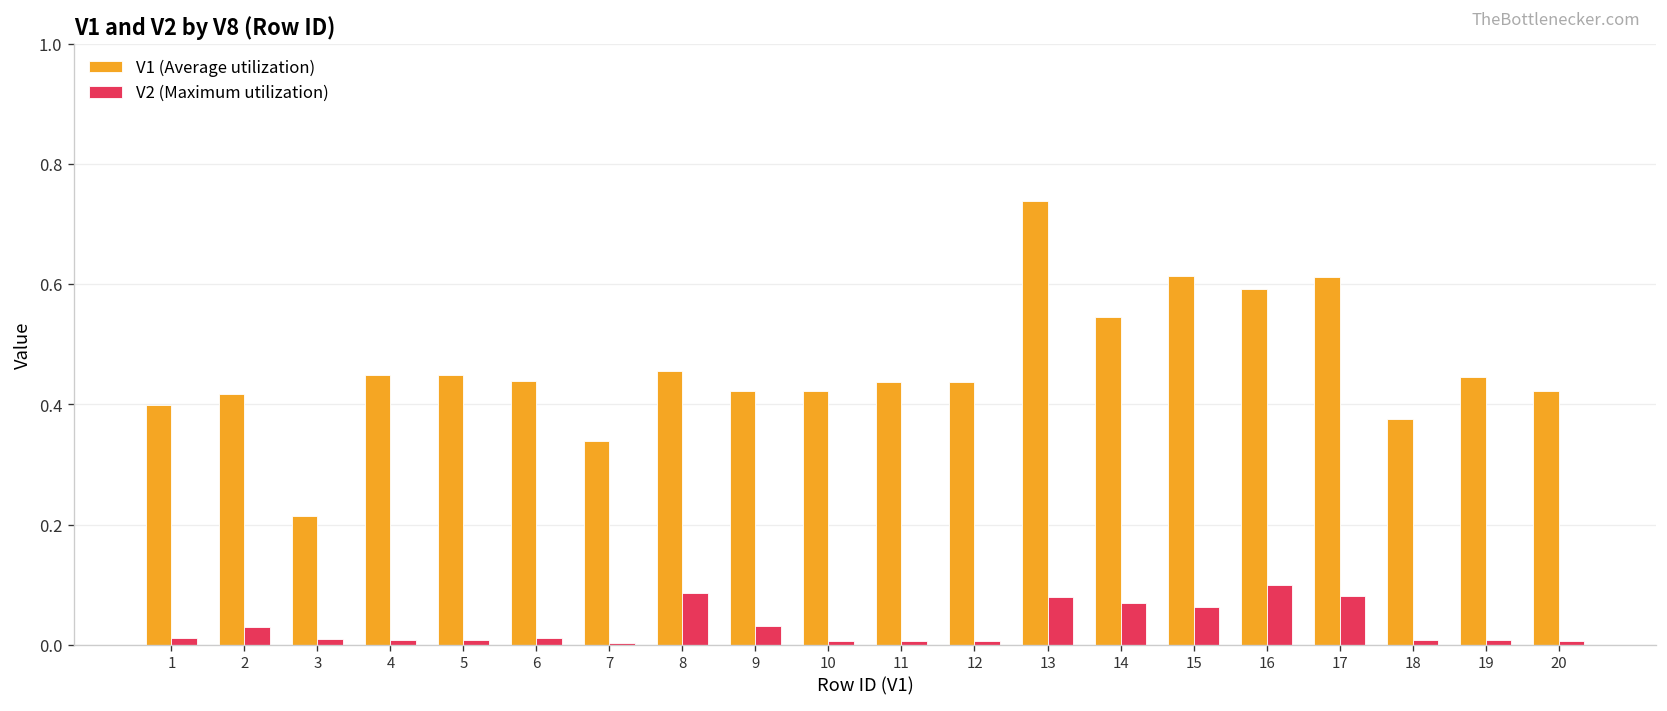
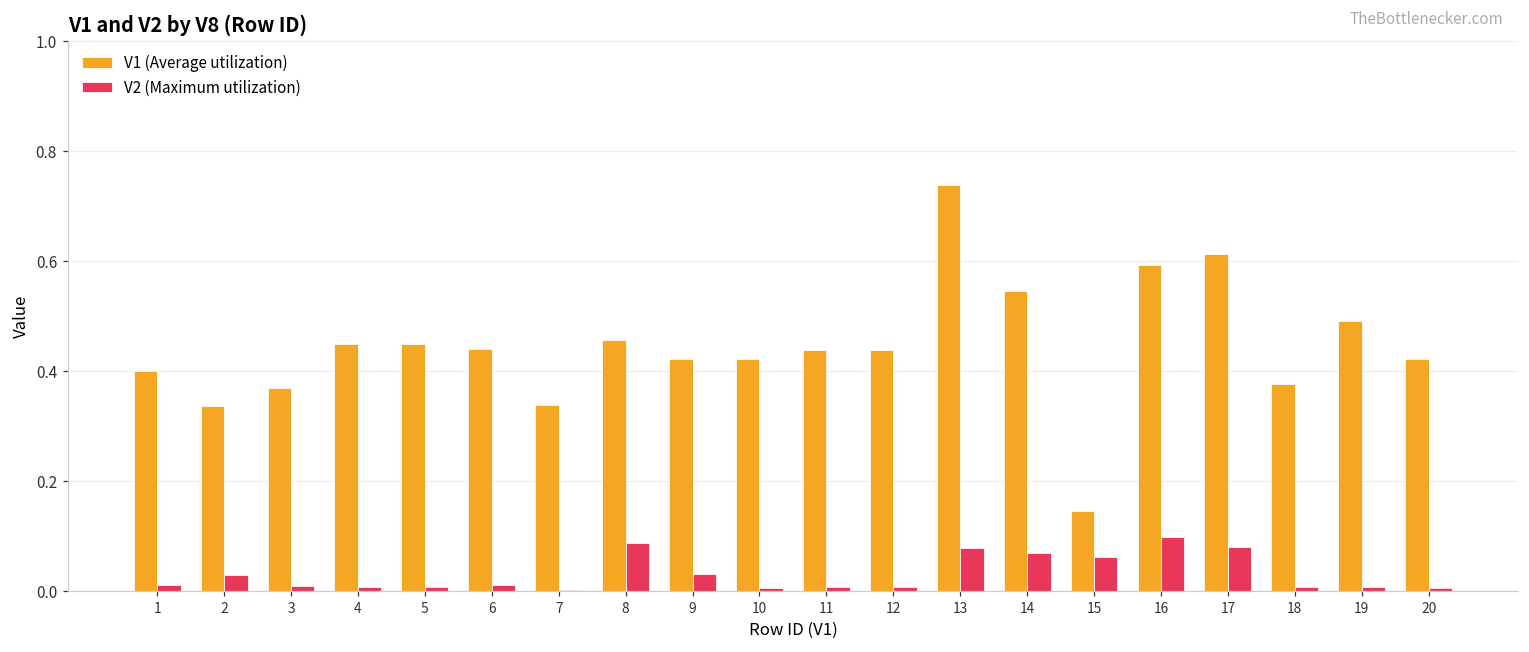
  {
    "V1 (Average utilization)": {
      "1": 0.40,
-     "2": 0.42,
-     "3": 0.21,
+     "2": 0.34,
+     "3": 0.37,
      "4": 0.45,
      "5": 0.45,
      "6": 0.44,
      "7": 0.34,
      "8": 0.46,
      "9": 0.42,
      "10": 0.42,
      "11": 0.44,
      "12": 0.44,
      "13": 0.74,
      "14": 0.55,
-     "15": 0.61,
+     "15": 0.14,
      "16": 0.59,
      "17": 0.61,
      "18": 0.38,
-     "19": 0.45,
+     "19": 0.49,
      "20": 0.42
    },
    "V2 (Maximum utilization)": {
      "1": 0.01,
      "2": 0.03,
      "3": 0.01,
      "4": 0.01,
      "5": 0.01,
      "6": 0.01,
      "8": 0.09,
      "9": 0.03,
      "10": 0.01,
      "11": 0.01,
      "12": 0.01,
      "13": 0.08,
      "14": 0.07,
      "15": 0.06,
      "16": 0.10,
      "17": 0.08,
      "18": 0.01,
      "19": 0.01,
      "20": 0.01
    }
  }
